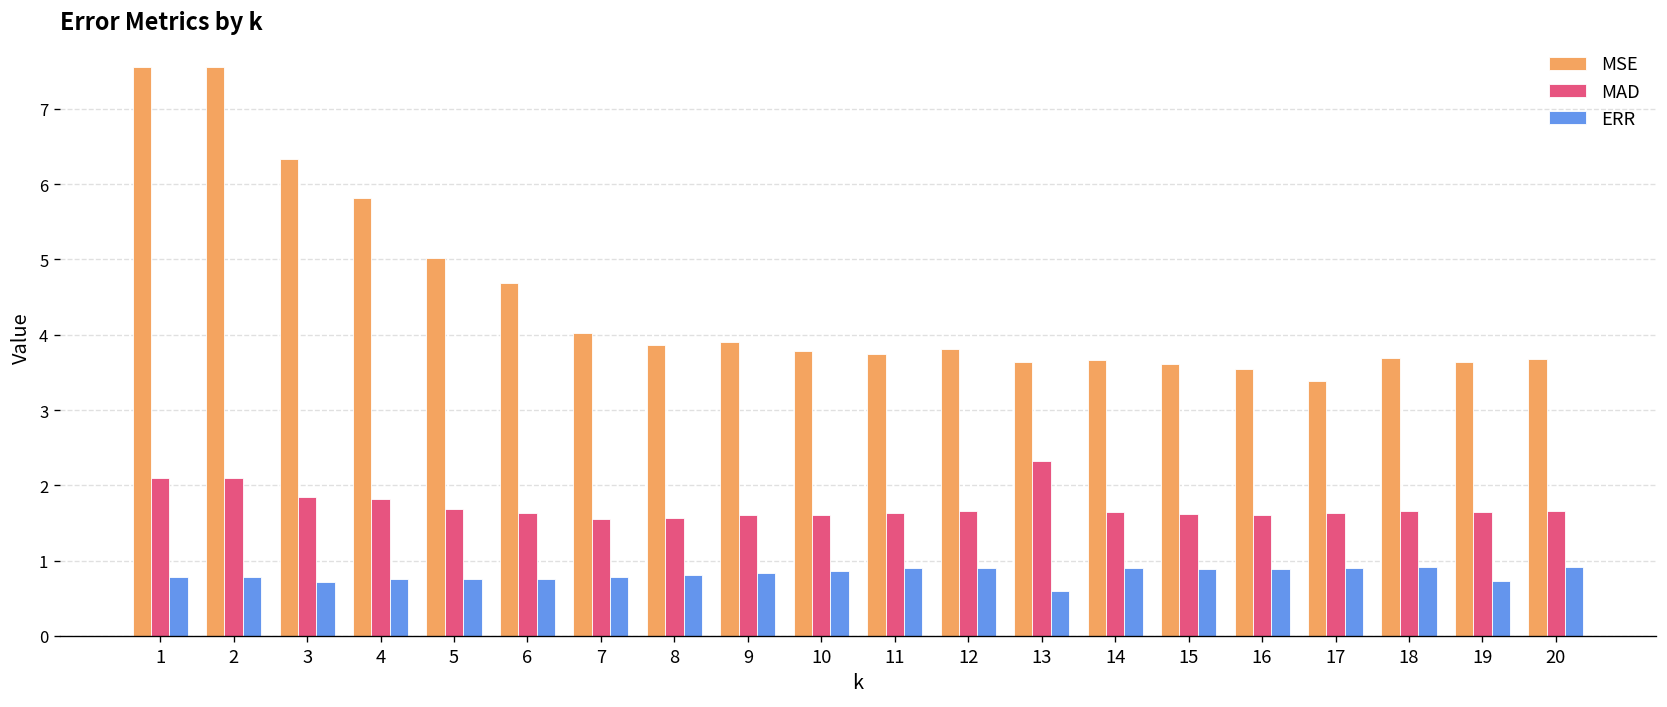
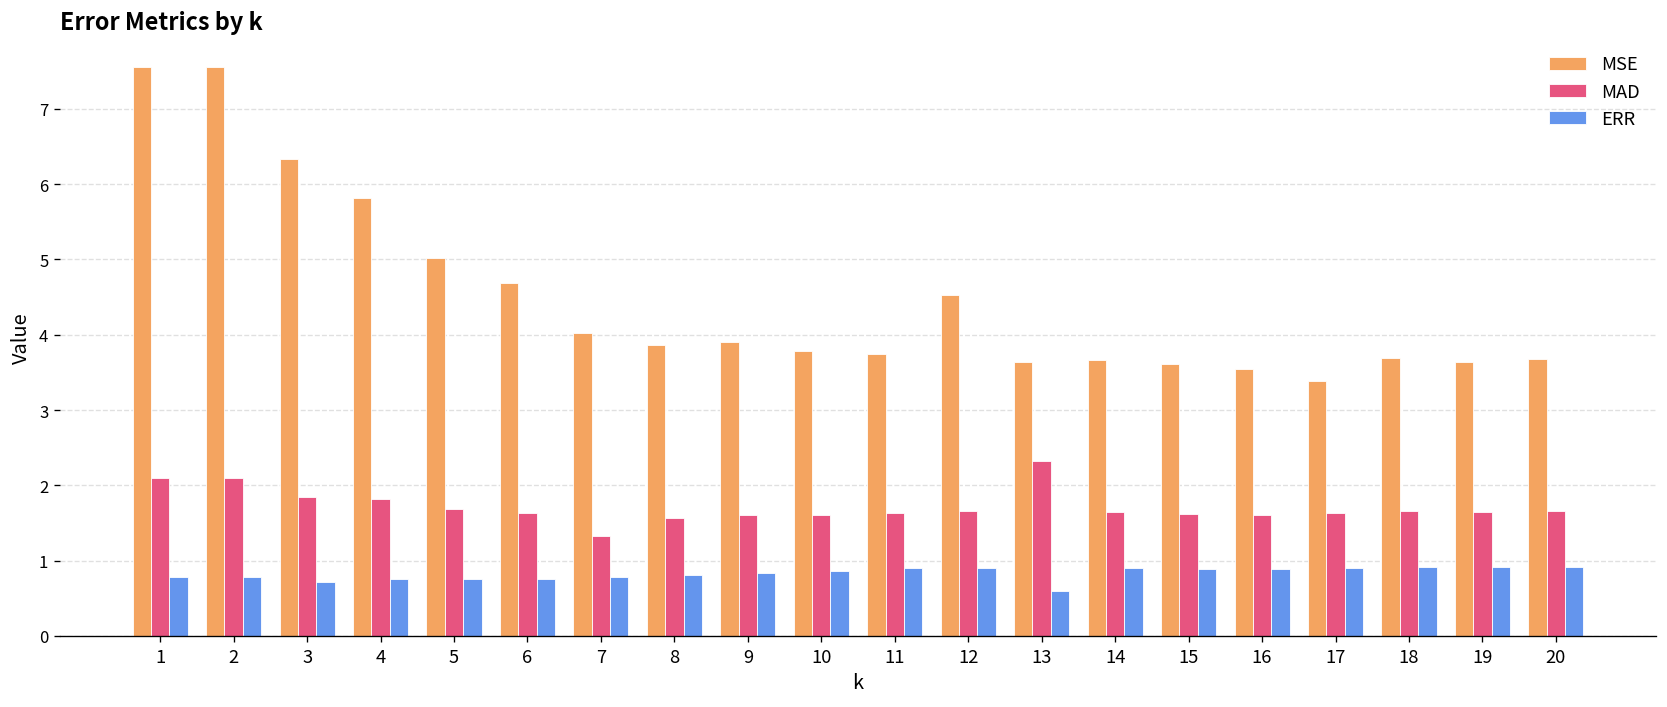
  {
    "MSE": {
      "1": 7.6,
      "2": 7.6,
      "3": 6.3,
      "4": 5.8,
      "5": 5.0,
      "6": 4.7,
      "7": 4.0,
      "8": 3.9,
      "9": 3.9,
      "10": 3.8,
      "11": 3.7,
-     "12": 3.8,
+     "12": 4.5,
      "13": 3.6,
      "14": 3.7,
      "15": 3.6,
      "16": 3.5,
      "17": 3.4,
      "18": 3.7,
      "19": 3.6,
      "20": 3.7
    },
    "MAD": {
      "1": 2.1,
      "2": 2.1,
      "3": 1.8,
      "4": 1.8,
      "5": 1.7,
      "6": 1.6,
-     "7": 1.6,
+     "7": 1.3,
      "8": 1.6,
      "9": 1.6,
      "10": 1.6,
      "11": 1.6,
      "12": 1.7,
      "13": 2.3,
      "14": 1.6,
      "15": 1.6,
      "16": 1.6,
      "17": 1.6,
      "18": 1.7,
      "19": 1.6,
      "20": 1.7
    },
    "ERR": {
      "1": 0.8,
      "2": 0.8,
      "3": 0.7,
      "4": 0.8,
      "5": 0.8,
      "6": 0.8,
      "7": 0.8,
      "8": 0.8,
      "9": 0.8,
      "10": 0.9,
      "11": 0.9,
      "12": 0.9,
      "13": 0.6,
      "14": 0.9,
      "15": 0.9,
      "16": 0.9,
      "17": 0.9,
      "18": 0.9,
-     "19": 0.7,
+     "19": 0.9,
      "20": 0.9
    }
  }
